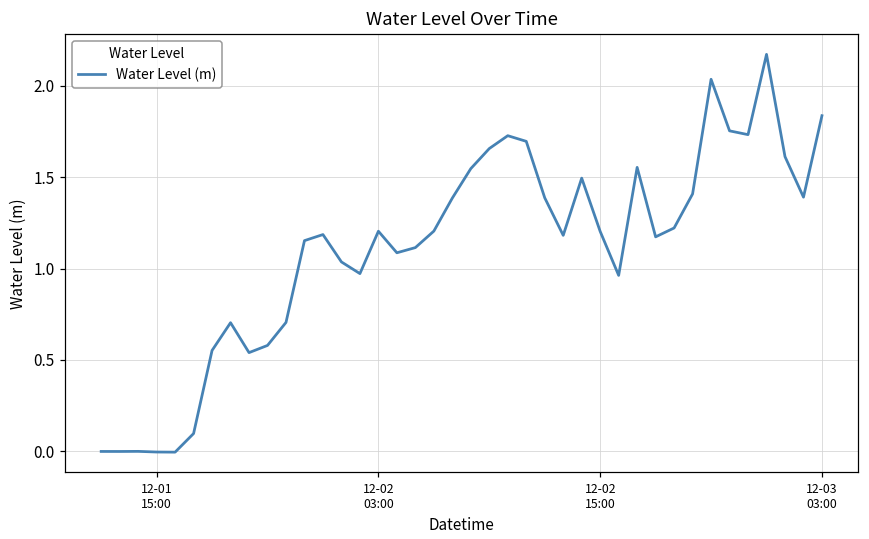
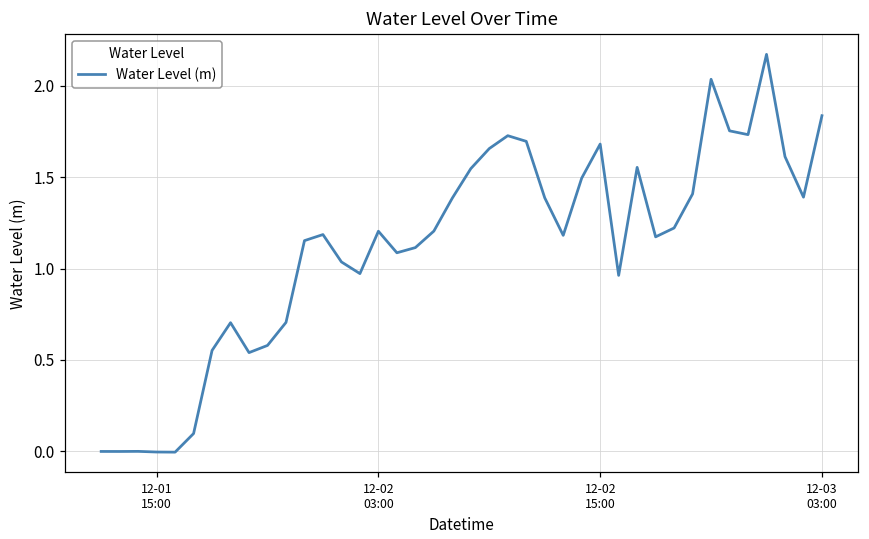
  {
    "12-01 15:00": 0.00,
    "12-02 03:00": 1.20,
-   "12-02 15:00": 1.20,
+   "12-02 15:00": 1.68,
    "12-03 03:00": 1.84
  }
